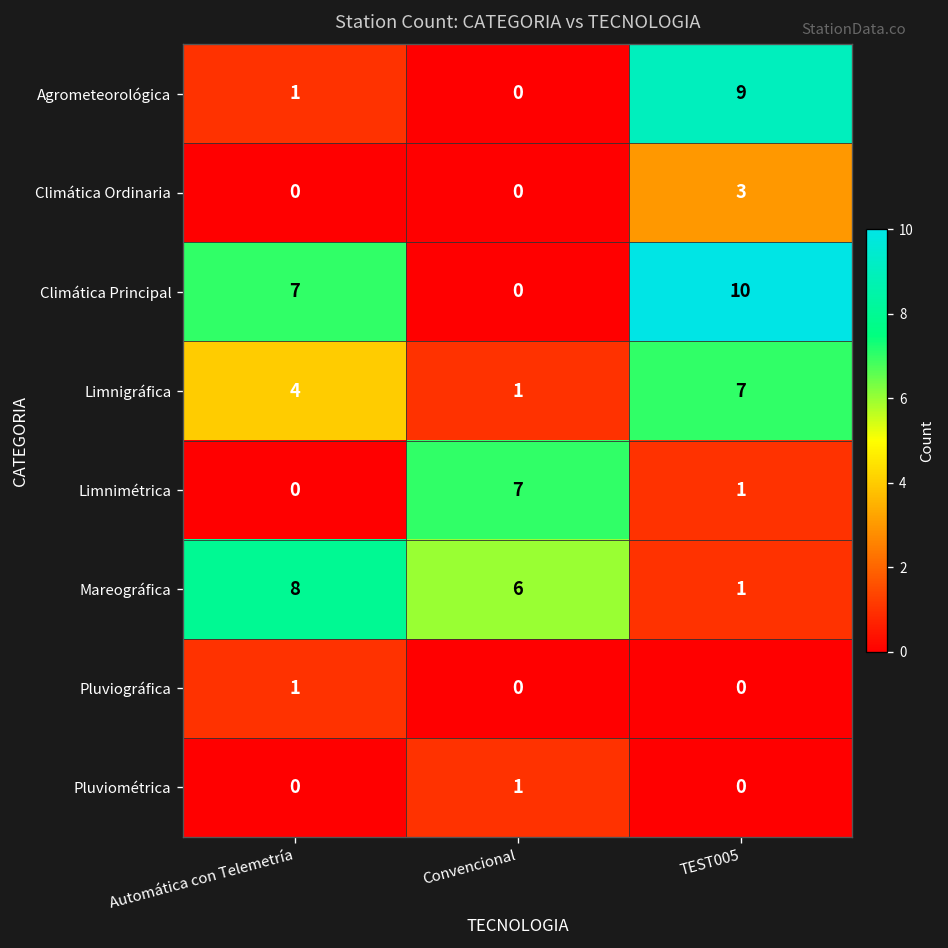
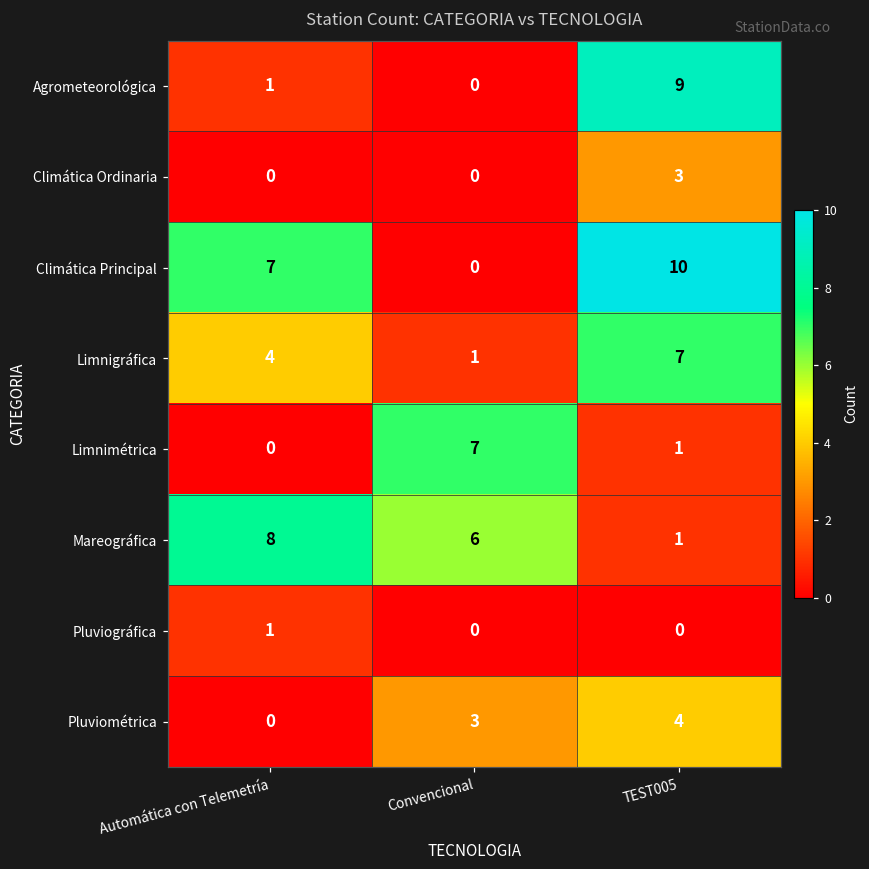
  {
    "Agrometeorológica": {
      "Automática con Telemetría": 1,
      "Convencional": 0,
      "TEST005": 9
    },
    "Climática Ordinaria": {
      "Automática con Telemetría": 0,
      "Convencional": 0,
      "TEST005": 3
    },
    "Climática Principal": {
      "Automática con Telemetría": 7,
      "Convencional": 0,
      "TEST005": 10
    },
    "Limnigráfica": {
      "Automática con Telemetría": 4,
      "Convencional": 1,
      "TEST005": 7
    },
    "Limnimétrica": {
      "Automática con Telemetría": 0,
      "Convencional": 7,
      "TEST005": 1
    },
    "Mareográfica": {
      "Automática con Telemetría": 8,
      "Convencional": 6,
      "TEST005": 1
    },
    "Pluviográfica": {
      "Automática con Telemetría": 1,
      "Convencional": 0,
      "TEST005": 0
    },
    "Pluviométrica": {
      "Automática con Telemetría": 0,
-     "Convencional": 1,
-     "TEST005": 0
+     "Convencional": 3,
+     "TEST005": 4
    }
  }
